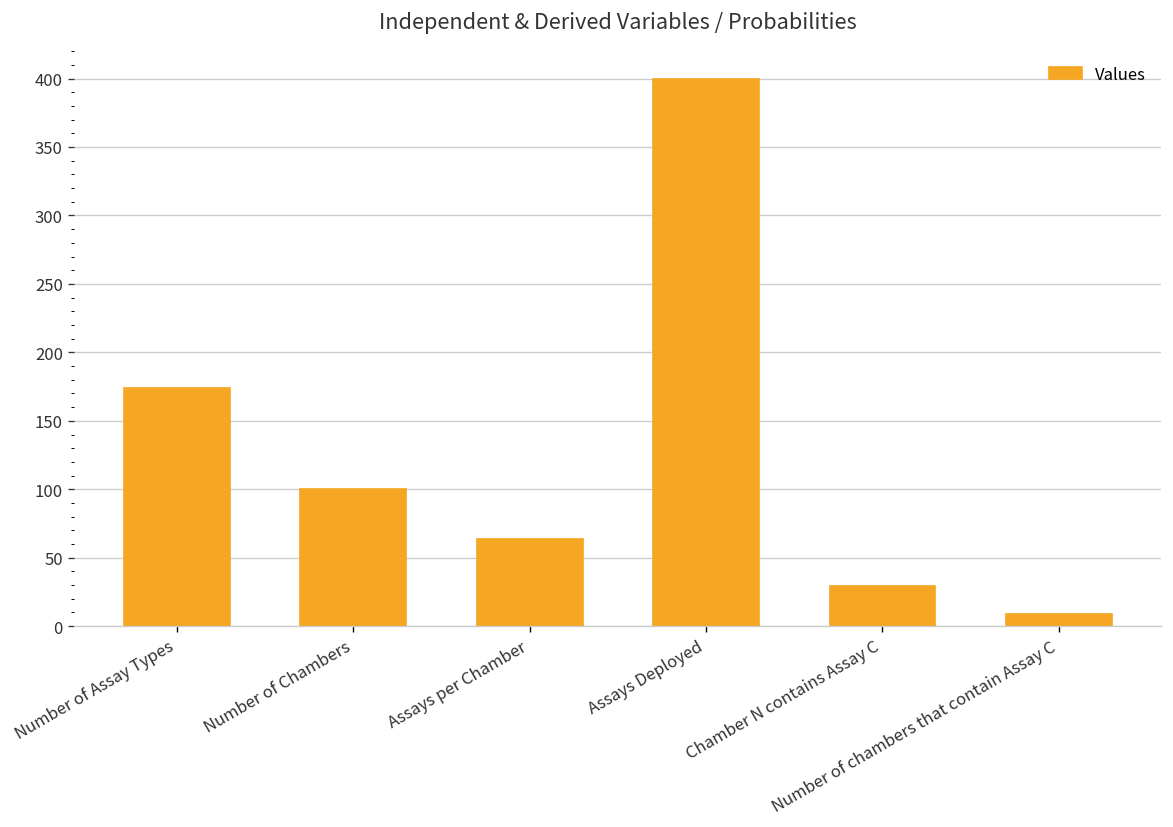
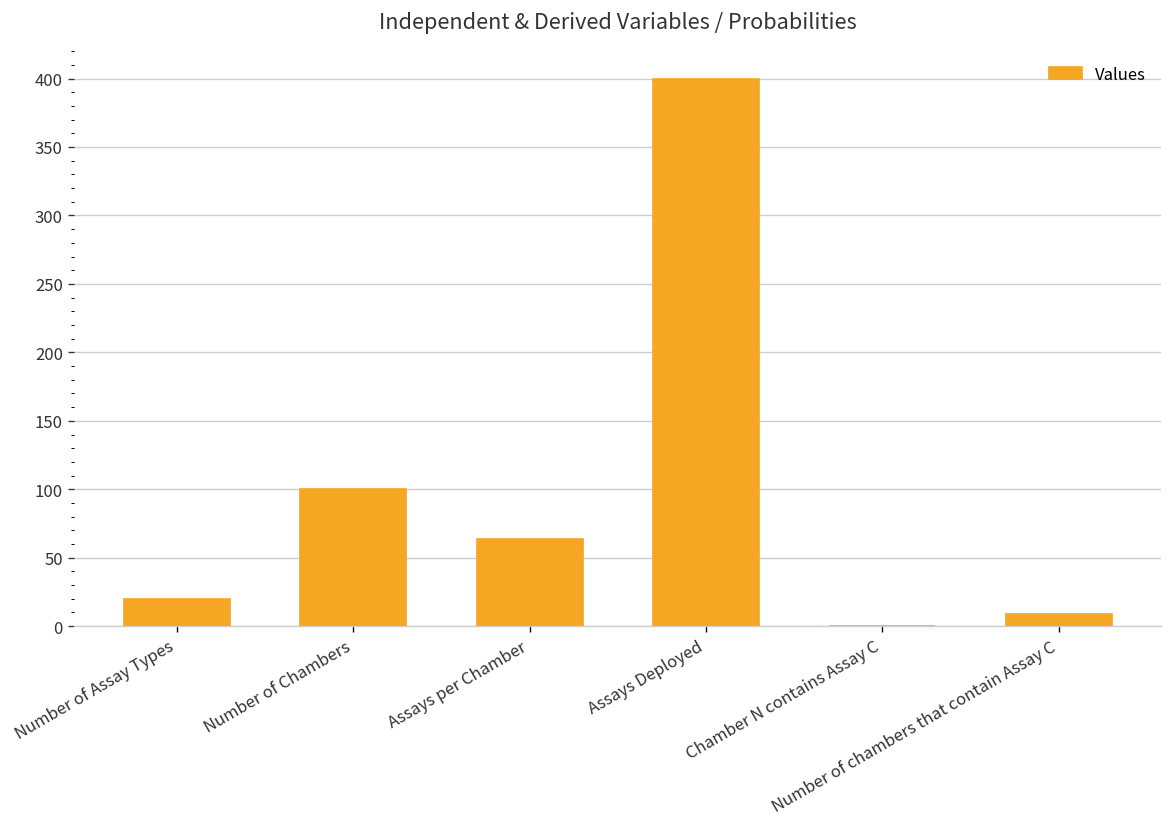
  {
-   "Number of Assay Types": 174,
+   "Number of Assay Types": 20,
    "Number of Chambers": 100,
    "Assays per Chamber": 64,
    "Assays Deployed": 400,
-   "Chamber N contains Assay C": 29,
+   "Chamber N contains Assay C": 0,
    "Number of chambers that contain Assay C": 9
  }
